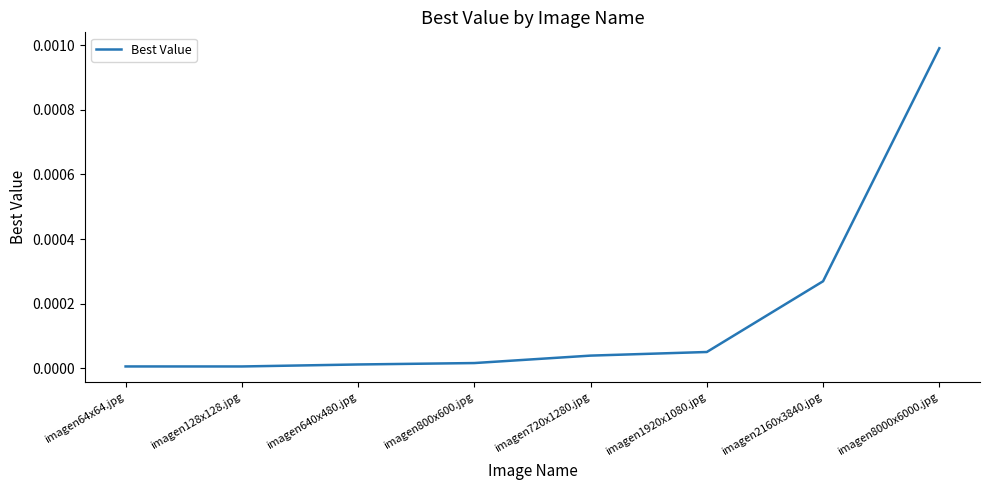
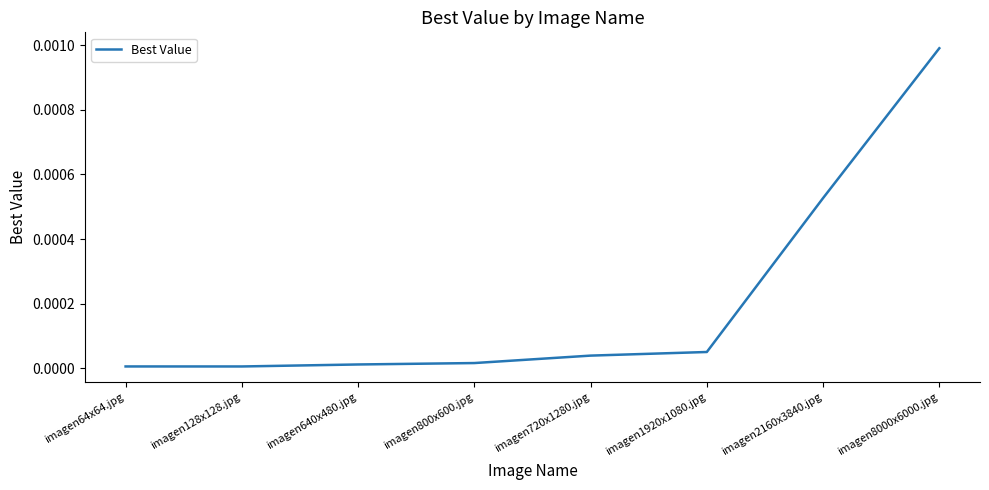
  {
    "imagen64x64.jpg": 0.00001,
    "imagen128x128.jpg": 0.00001,
    "imagen640x480.jpg": 0.00001,
    "imagen800x600.jpg": 0.00002,
    "imagen720x1280.jpg": 0.00004,
    "imagen1920x1080.jpg": 0.00005,
-   "imagen2160x3840.jpg": 0.00027,
+   "imagen2160x3840.jpg": 0.00053,
    "imagen8000x6000.jpg": 0.00099
  }
